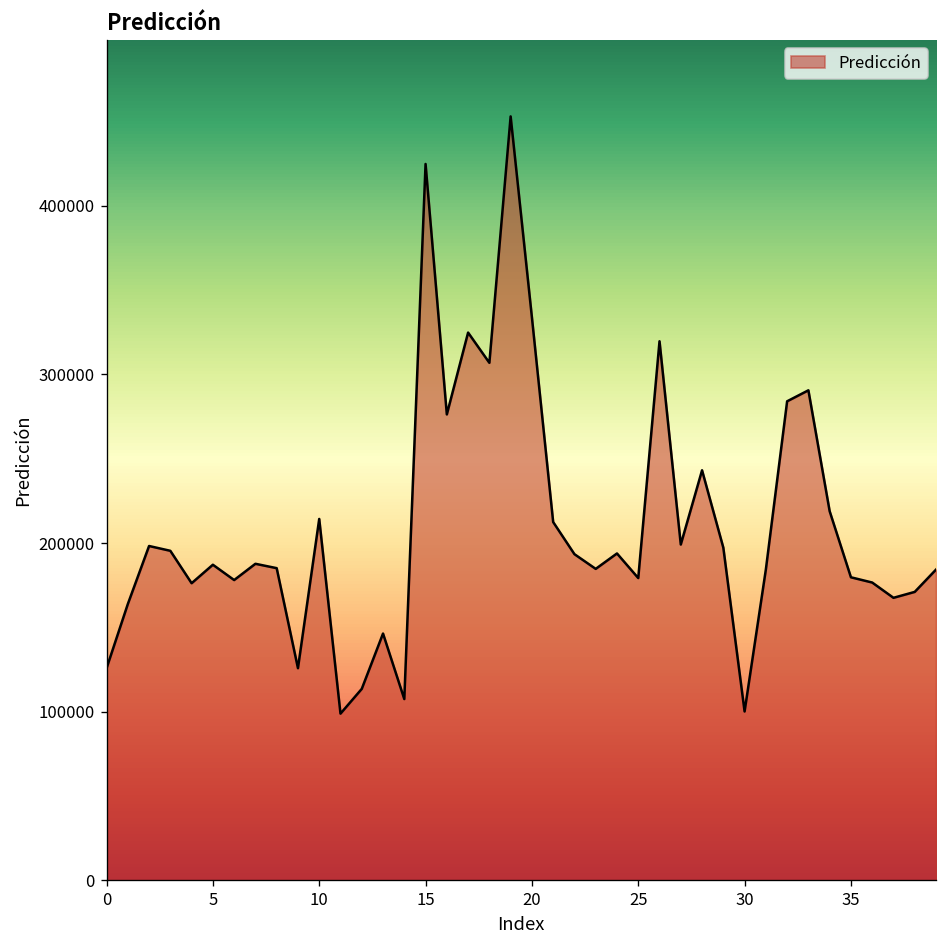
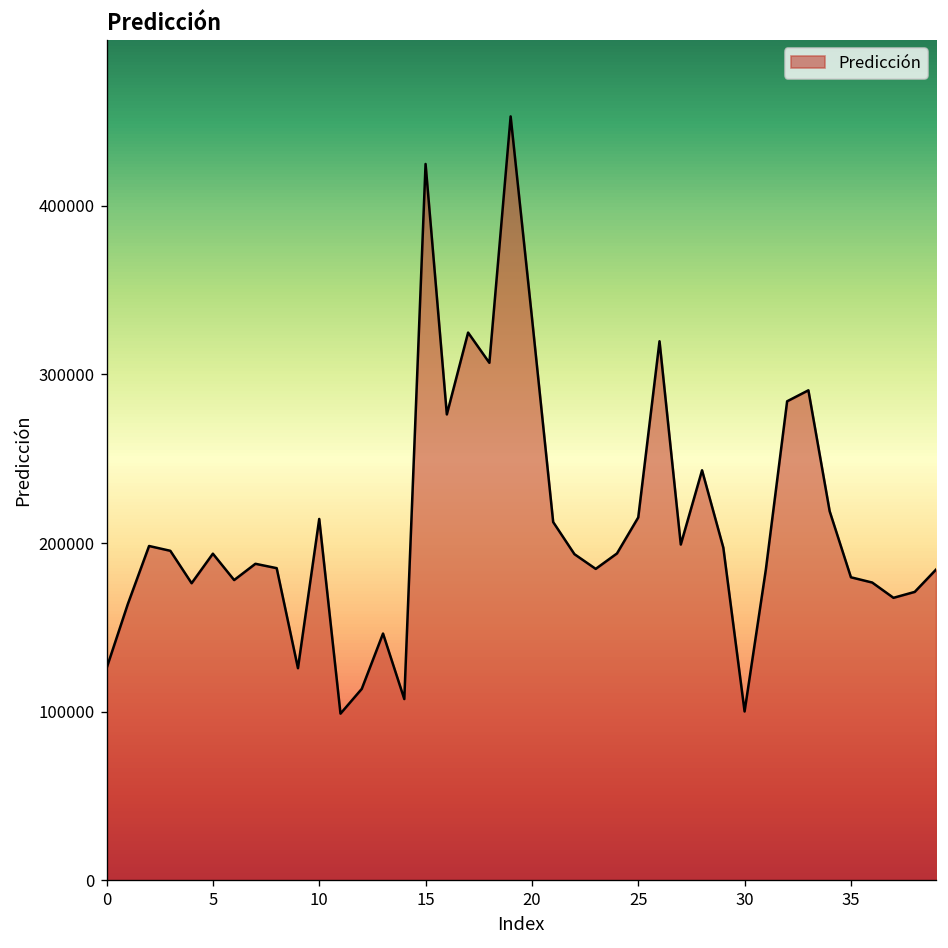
  {
    "0": 126000,
-   "5": 187000,
+   "5": 194000,
    "10": 214000,
    "15": 425000,
    "20": 334000,
-   "25": 179000,
+   "25": 215000,
    "30": 100000,
    "35": 180000
  }
